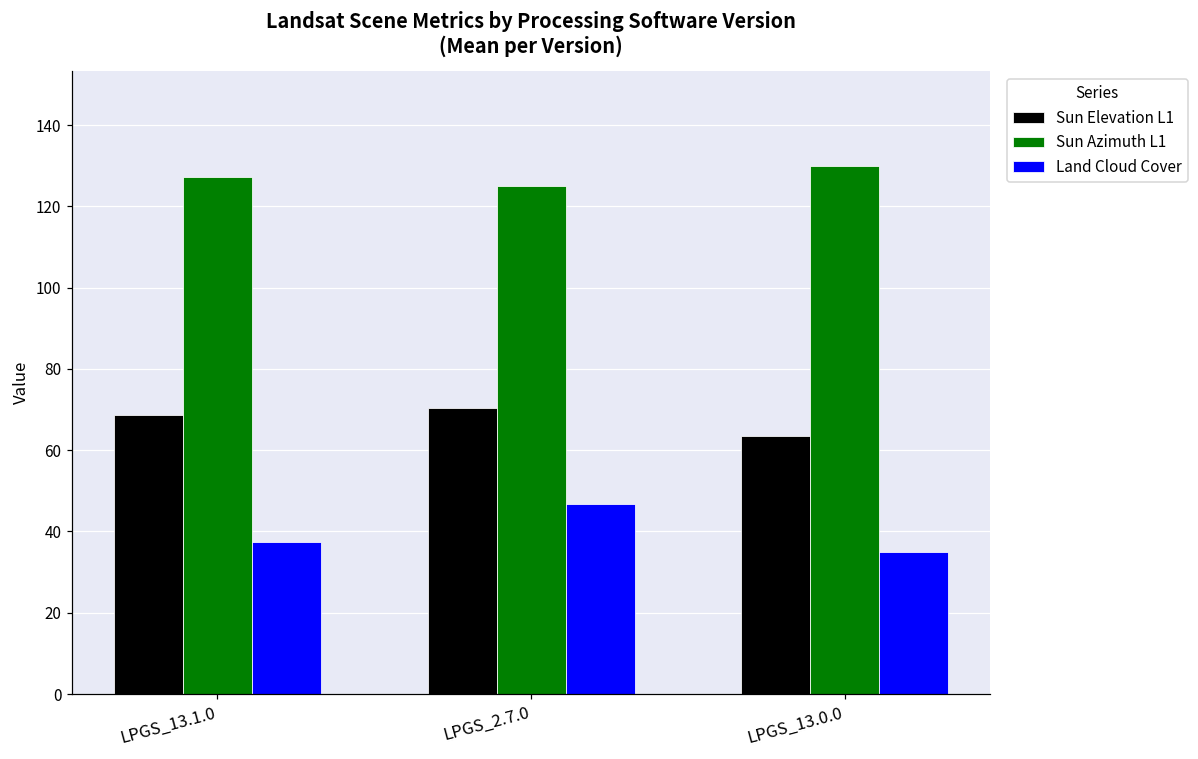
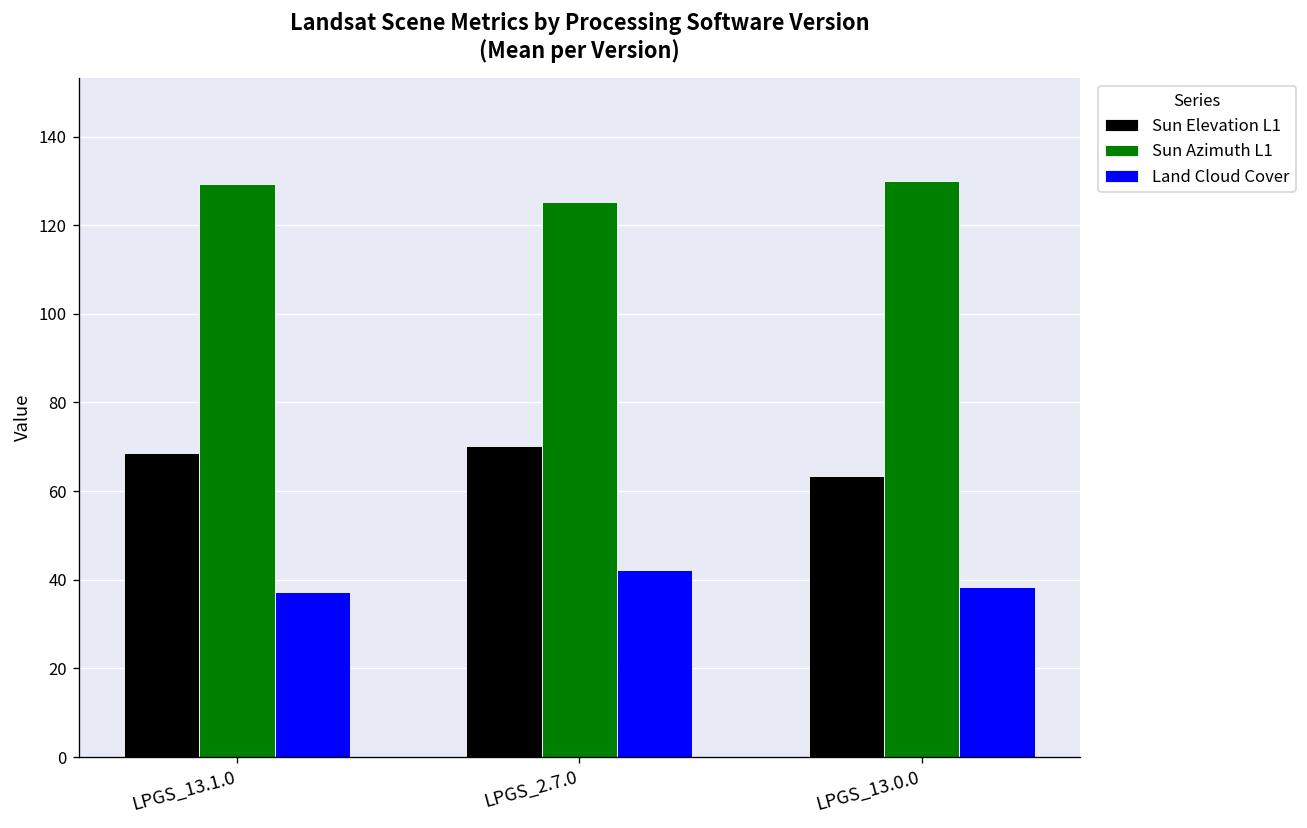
  {
    "Sun Elevation L1": {
      "LPGS_13.1.0": 69,
      "LPGS_2.7.0": 70,
      "LPGS_13.0.0": 63
    },
    "Sun Azimuth L1": {
-     "LPGS_13.1.0": 127,
+     "LPGS_13.1.0": 129,
      "LPGS_2.7.0": 125,
      "LPGS_13.0.0": 130
    },
    "Land Cloud Cover": {
      "LPGS_13.1.0": 37,
-     "LPGS_2.7.0": 47,
-     "LPGS_13.0.0": 35
+     "LPGS_2.7.0": 42,
+     "LPGS_13.0.0": 38
    }
  }
